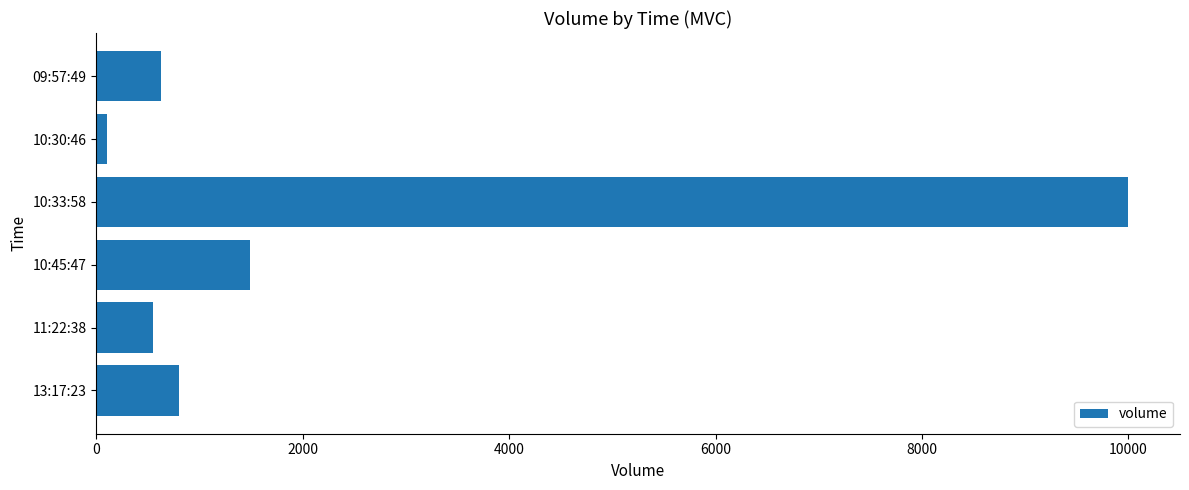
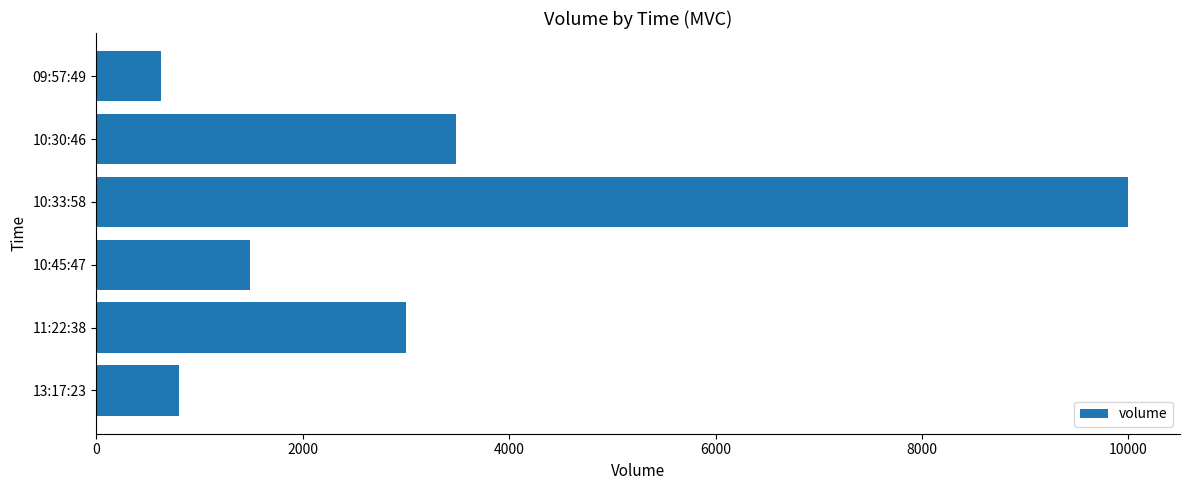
  {
    "09:57:49": 630,
-   "10:30:46": 100,
+   "10:30:46": 3490,
    "10:33:58": 10000,
    "10:45:47": 1490,
-   "11:22:38": 550,
+   "11:22:38": 3000,
    "13:17:23": 800
  }
